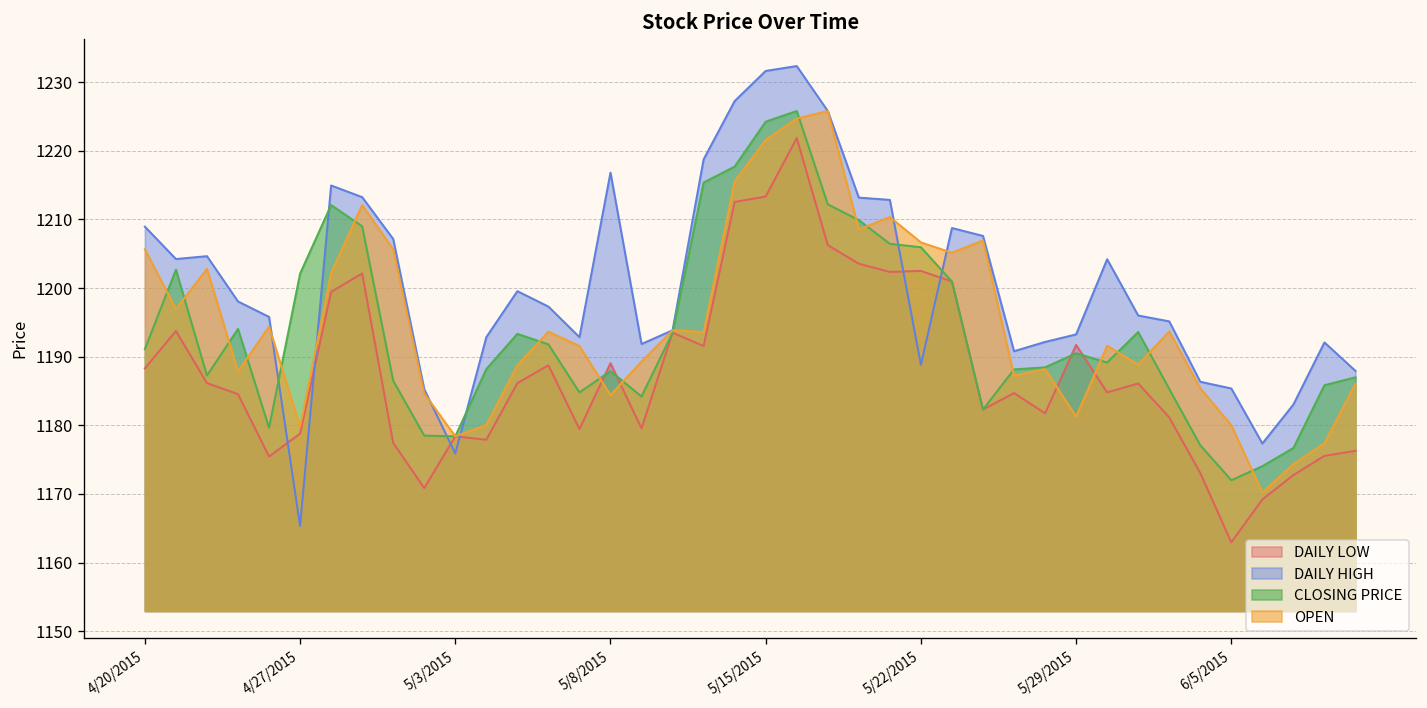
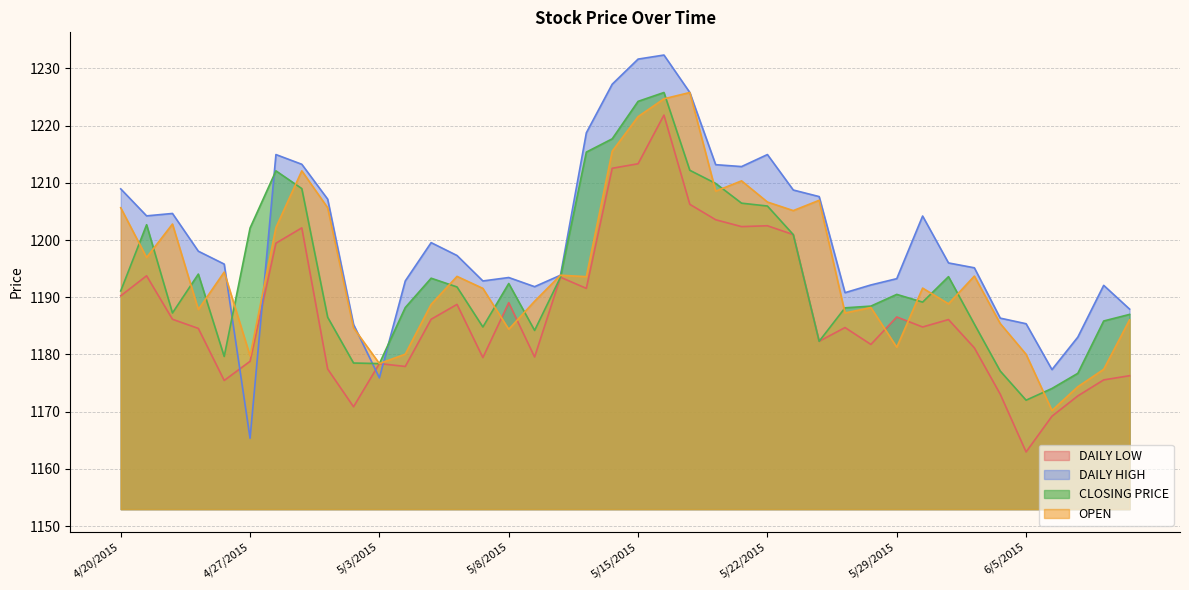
  {
    "DAILY LOW": {
-     "4/20/2015": 1188,
+     "4/20/2015": 1190,
      "4/27/2015": 1179,
      "5/8/2015": 1189,
      "5/15/2015": 1213,
      "5/22/2015": 1203,
-     "5/29/2015": 1192,
+     "5/29/2015": 1187,
      "6/5/2015": 1163
    },
    "DAILY HIGH": {
      "4/20/2015": 1209,
      "4/27/2015": 1165,
      "5/3/2015": 1176,
-     "5/8/2015": 1217,
+     "5/8/2015": 1193,
      "5/15/2015": 1232,
-     "5/22/2015": 1189,
+     "5/22/2015": 1215,
      "5/29/2015": 1193,
      "6/5/2015": 1185
    },
    "CLOSING PRICE": {
      "4/20/2015": 1191,
      "4/27/2015": 1202,
-     "5/8/2015": 1188,
+     "5/8/2015": 1192,
      "5/15/2015": 1224,
      "5/22/2015": 1206,
      "5/29/2015": 1191,
      "6/5/2015": 1172
    },
    "OPEN": {
      "4/20/2015": 1206,
      "4/27/2015": 1180,
      "5/8/2015": 1184,
      "5/15/2015": 1222,
      "5/22/2015": 1207,
      "5/29/2015": 1181,
      "6/5/2015": 1180
    }
  }
